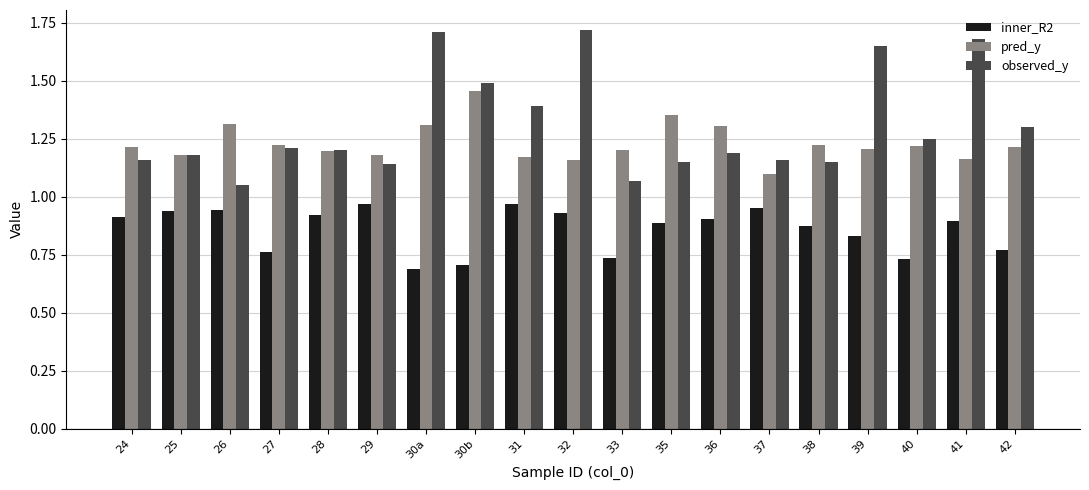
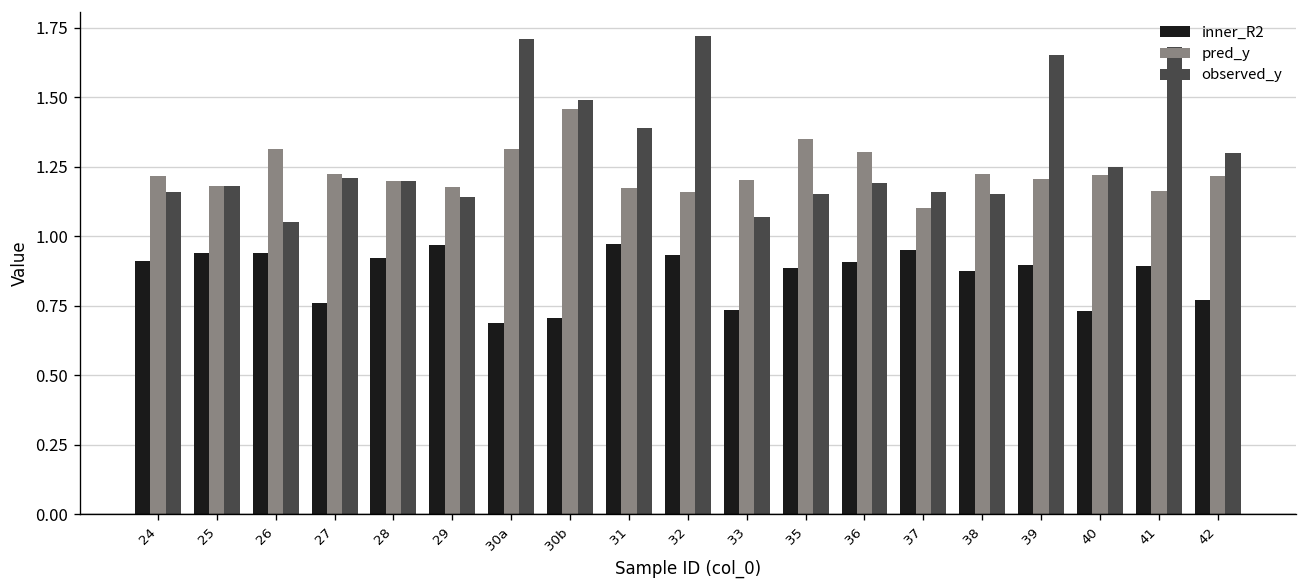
  {
    "inner_R2": {
      "24": 0.91,
      "25": 0.94,
      "26": 0.94,
      "27": 0.76,
      "28": 0.92,
      "29": 0.97,
      "30a": 0.69,
      "30b": 0.70,
      "31": 0.97,
      "32": 0.93,
      "33": 0.74,
      "35": 0.89,
      "36": 0.91,
      "37": 0.95,
      "38": 0.87,
-     "39": 0.83,
+     "39": 0.90,
      "40": 0.73,
      "41": 0.89,
      "42": 0.77
    },
    "pred_y": {
      "24": 1.22,
      "25": 1.18,
      "26": 1.31,
      "27": 1.22,
      "28": 1.20,
      "29": 1.18,
      "30a": 1.31,
      "30b": 1.46,
      "31": 1.17,
      "32": 1.16,
      "33": 1.20,
      "35": 1.35,
      "36": 1.30,
      "37": 1.10,
      "38": 1.22,
      "39": 1.21,
      "40": 1.22,
      "41": 1.16,
      "42": 1.22
    },
    "observed_y": {
      "24": 1.16,
      "25": 1.18,
      "26": 1.05,
      "27": 1.21,
      "28": 1.20,
      "29": 1.14,
      "30a": 1.71,
      "30b": 1.49,
      "31": 1.39,
      "32": 1.72,
      "33": 1.07,
      "35": 1.15,
      "36": 1.19,
      "37": 1.16,
      "38": 1.15,
      "39": 1.65,
      "40": 1.25,
      "41": 1.68,
      "42": 1.30
    }
  }
